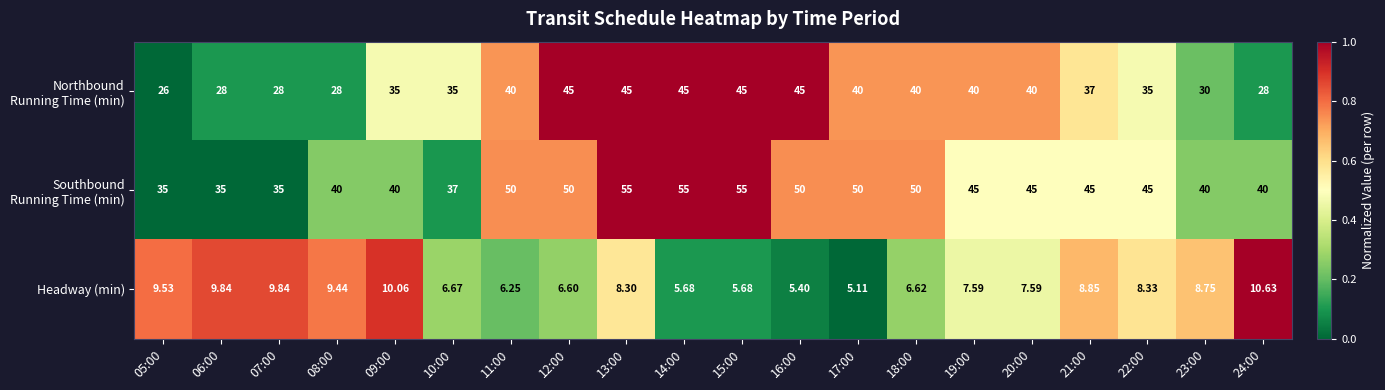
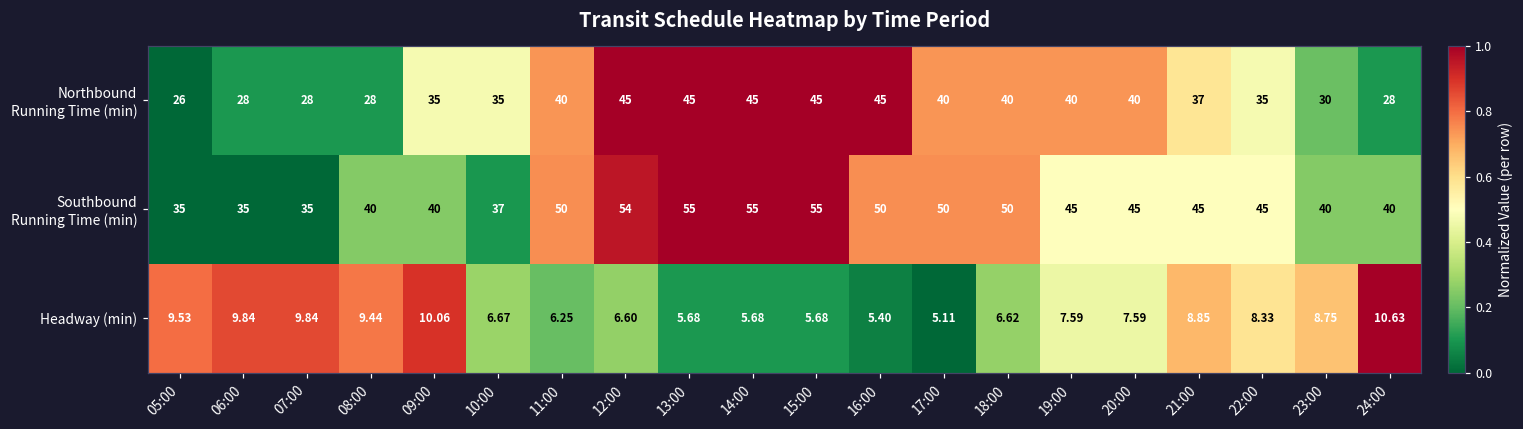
  {
    "Northbound Running Time (min)": {
      "05:00": 26,
      "06:00": 28,
      "07:00": 28,
      "08:00": 28,
      "09:00": 35,
      "10:00": 35,
      "11:00": 40,
      "12:00": 45,
      "13:00": 45,
      "14:00": 45,
      "15:00": 45,
      "16:00": 45,
      "17:00": 40,
      "18:00": 40,
      "19:00": 40,
      "20:00": 40,
      "21:00": 37,
      "22:00": 35,
      "23:00": 30,
      "24:00": 28
    },
    "Southbound Running Time (min)": {
      "05:00": 35,
      "06:00": 35,
      "07:00": 35,
      "08:00": 40,
      "09:00": 40,
      "10:00": 37,
      "11:00": 50,
-     "12:00": 50,
+     "12:00": 54,
      "13:00": 55,
      "14:00": 55,
      "15:00": 55,
      "16:00": 50,
      "17:00": 50,
      "18:00": 50,
      "19:00": 45,
      "20:00": 45,
      "21:00": 45,
      "22:00": 45,
      "23:00": 40,
      "24:00": 40
    },
    "Headway (min)": {
      "05:00": 9.53,
      "06:00": 9.84,
      "07:00": 9.84,
      "08:00": 9.44,
      "09:00": 10.06,
      "10:00": 6.67,
      "11:00": 6.25,
      "12:00": 6.60,
-     "13:00": 8.30,
+     "13:00": 5.68,
      "14:00": 5.68,
      "15:00": 5.68,
      "16:00": 5.40,
      "17:00": 5.11,
      "18:00": 6.62,
      "19:00": 7.59,
      "20:00": 7.59,
      "21:00": 8.85,
      "22:00": 8.33,
      "23:00": 8.75,
      "24:00": 10.63
    }
  }
